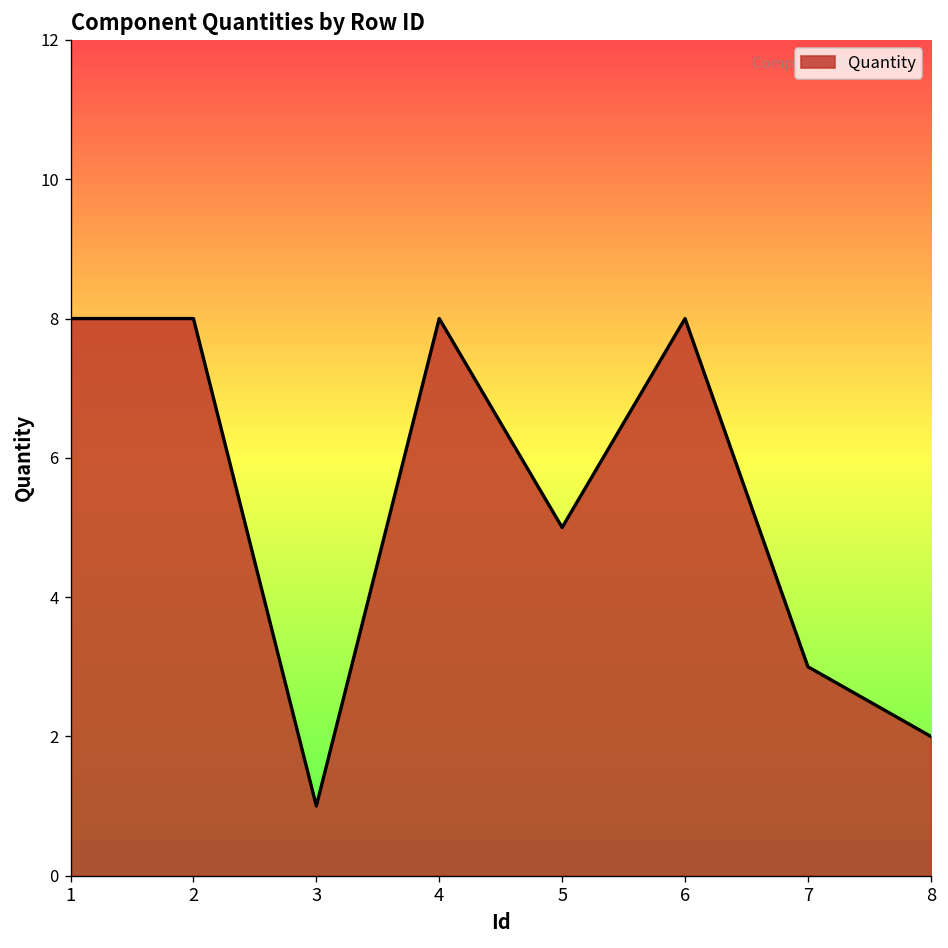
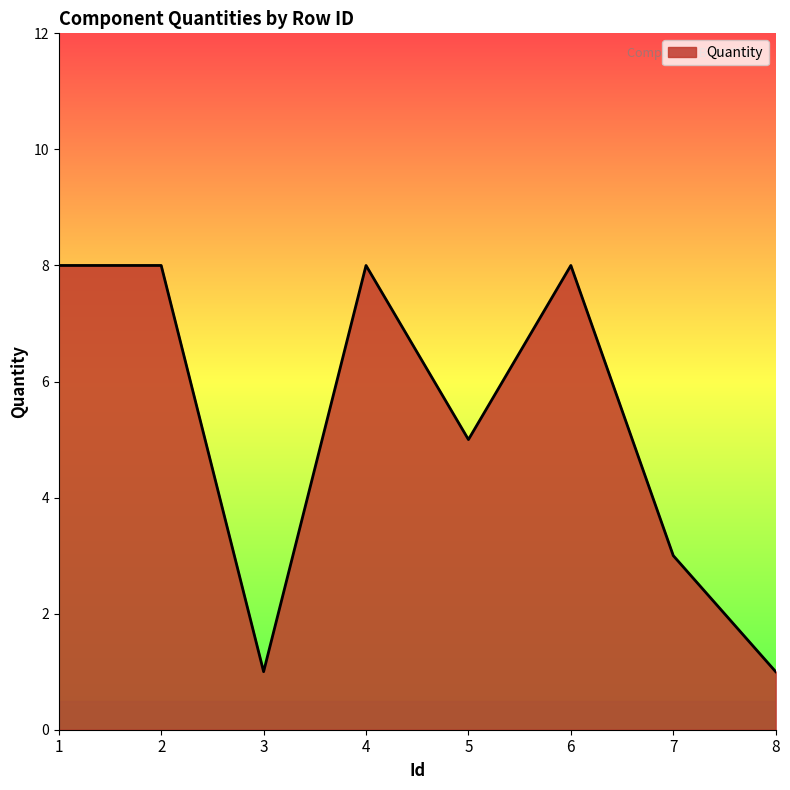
  {
    "1": 8,
    "2": 8,
    "3": 1,
    "4": 8,
    "5": 5,
    "6": 8,
    "7": 3,
-   "8": 2
+   "8": 1
  }
